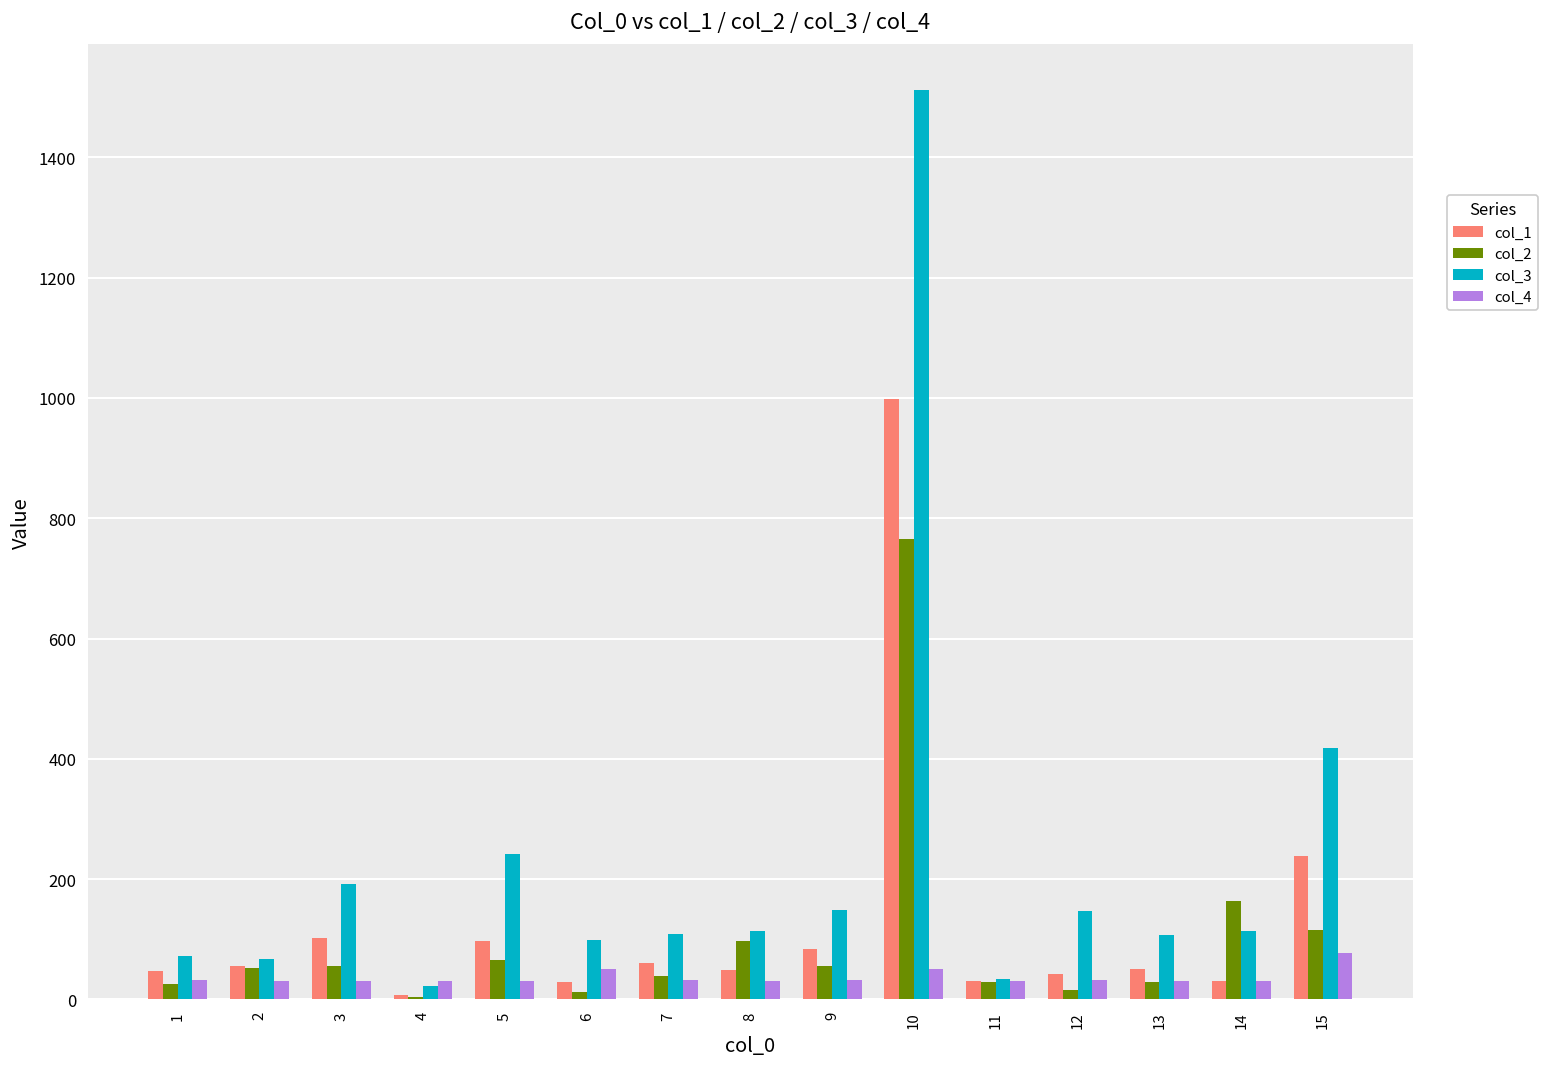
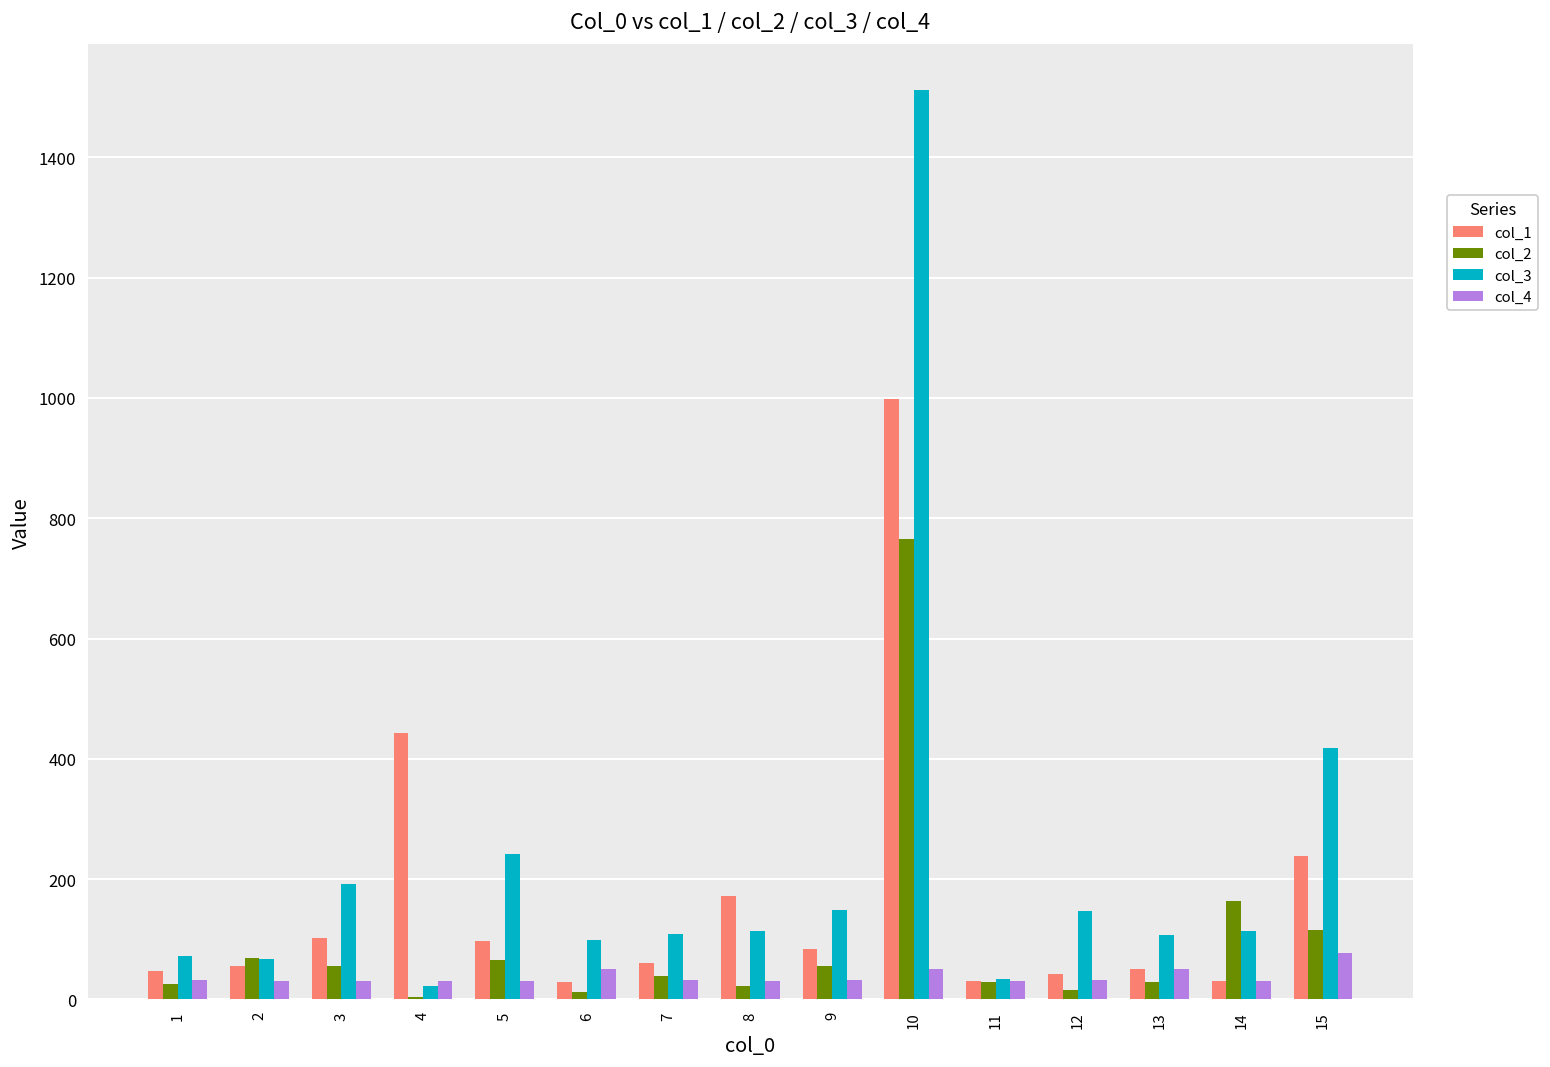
  {
    "col_1": {
      "1": 50,
      "2": 60,
      "3": 100,
-     "4": 10,
+     "4": 440,
      "5": 100,
      "6": 30,
      "7": 60,
-     "8": 50,
+     "8": 170,
      "9": 80,
      "10": 1000,
      "11": 30,
      "12": 40,
      "13": 50,
      "14": 30,
      "15": 240
    },
    "col_2": {
      "1": 30,
-     "2": 50,
+     "2": 70,
      "3": 60,
      "5": 70,
      "6": 10,
      "7": 40,
-     "8": 100,
+     "8": 20,
      "9": 60,
      "10": 770,
      "11": 30,
      "12": 20,
      "13": 30,
      "14": 160,
      "15": 120
    },
    "col_3": {
      "1": 70,
      "2": 70,
      "3": 190,
      "4": 20,
      "5": 240,
      "6": 100,
      "7": 110,
      "8": 110,
      "9": 150,
      "10": 1510,
      "11": 30,
      "12": 150,
      "13": 110,
      "14": 110,
      "15": 420
    },
    "col_4": {
      "1": 30,
      "2": 30,
      "3": 30,
      "4": 30,
      "5": 30,
      "6": 50,
      "7": 30,
      "8": 30,
      "9": 30,
      "10": 50,
      "11": 30,
      "12": 30,
-     "13": 30,
+     "13": 50,
      "14": 30,
      "15": 80
    }
  }
